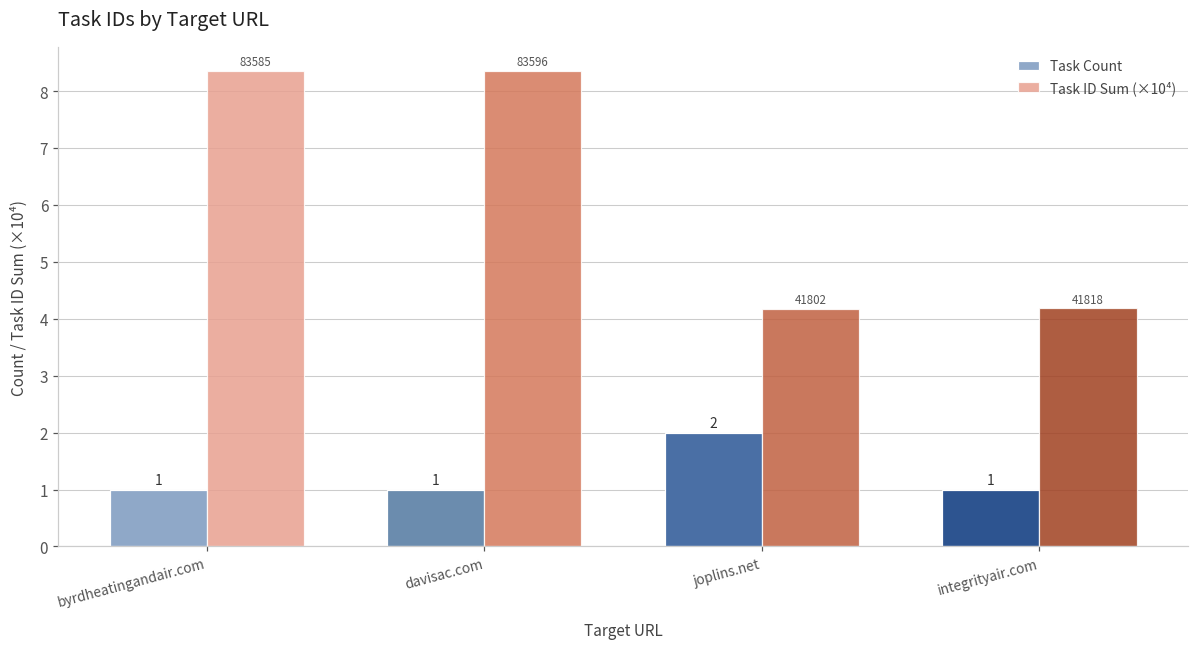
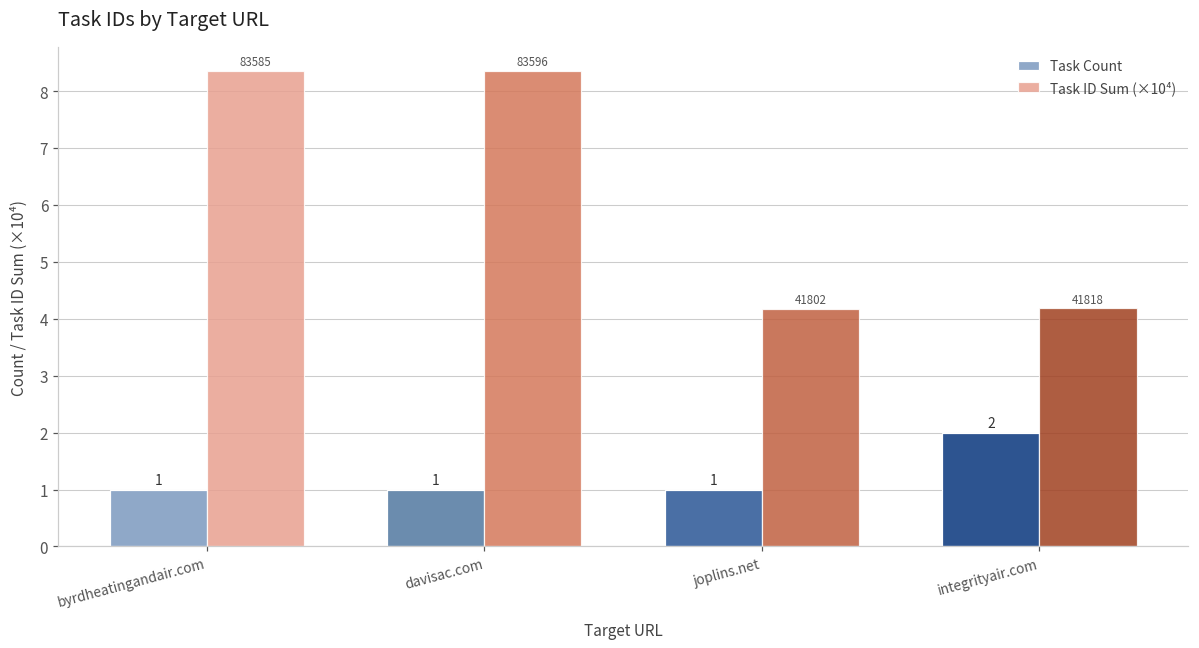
  {
    "Task Count": {
      "byrdheatingandair.com": 1,
      "davisac.com": 1,
-     "joplins.net": 2,
-     "integrityair.com": 1
+     "joplins.net": 1,
+     "integrityair.com": 2
    }
  }
